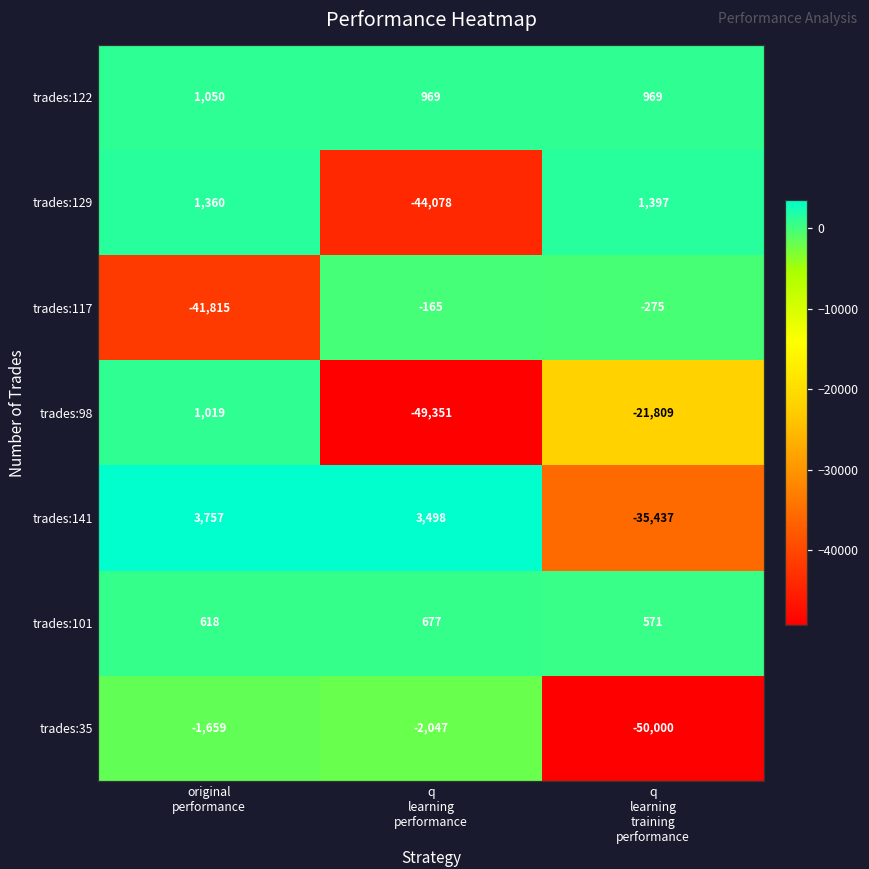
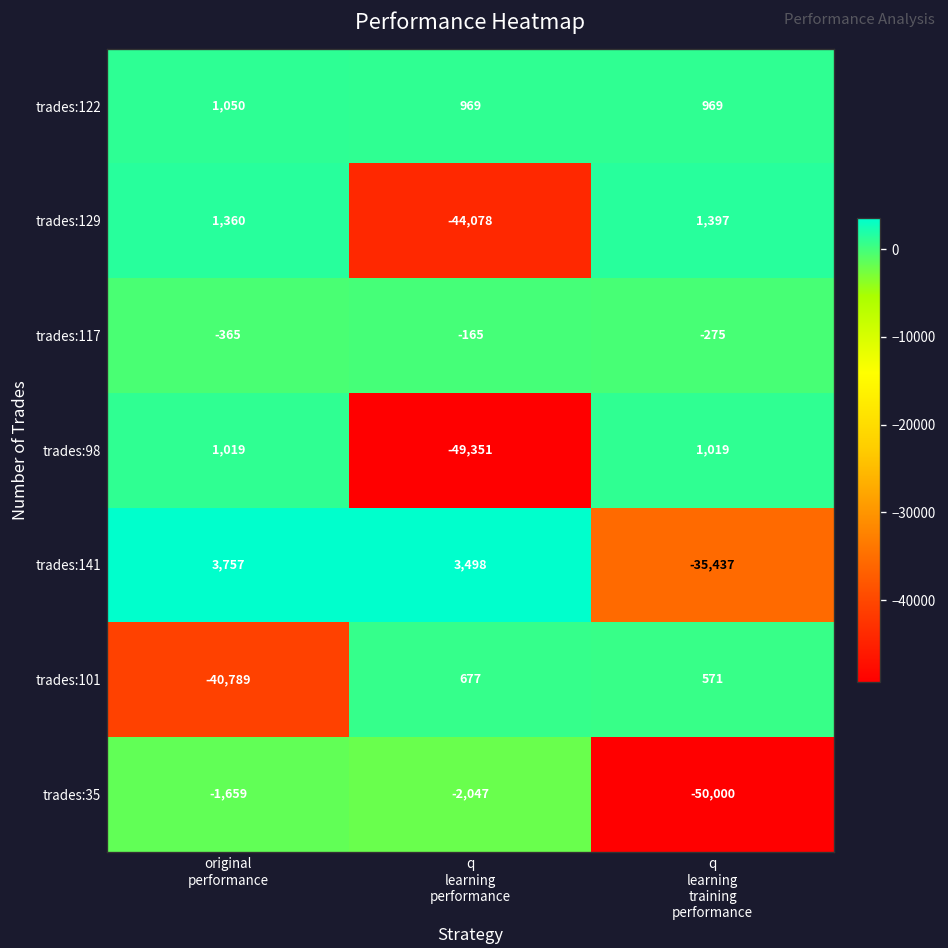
  {
    "trades:122": {
      "original performance": "1,050",
      "q learning performance": "969",
      "q learning training performance": "969"
    },
    "trades:129": {
      "original performance": "1,360",
      "q learning performance": "-44,078",
      "q learning training performance": "1,397"
    },
    "trades:117": {
-     "original performance": "-41,815",
+     "original performance": "-365",
      "q learning performance": "-165",
      "q learning training performance": "-275"
    },
    "trades:98": {
      "original performance": "1,019",
      "q learning performance": "-49,351",
-     "q learning training performance": "-21,809"
+     "q learning training performance": "1,019"
    },
    "trades:141": {
      "original performance": "3,757",
      "q learning performance": "3,498",
      "q learning training performance": "-35,437"
    },
    "trades:101": {
-     "original performance": "618",
+     "original performance": "-40,789",
      "q learning performance": "677",
      "q learning training performance": "571"
    },
    "trades:35": {
      "original performance": "-1,659",
      "q learning performance": "-2,047",
      "q learning training performance": "-50,000"
    }
  }
